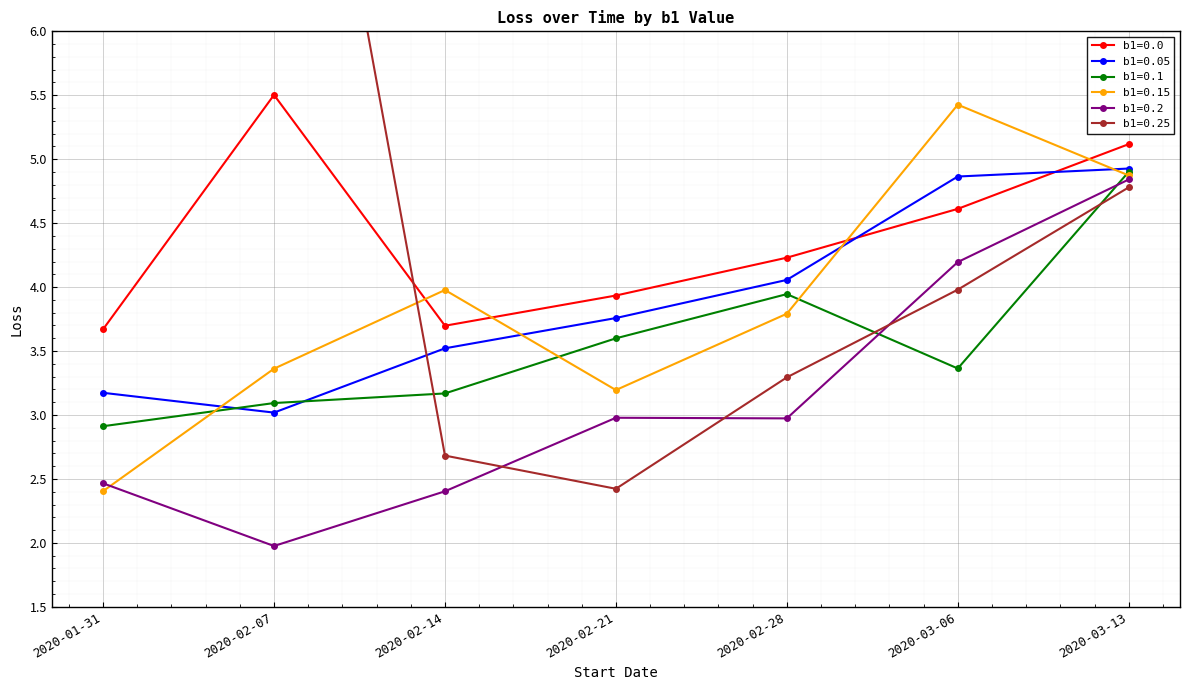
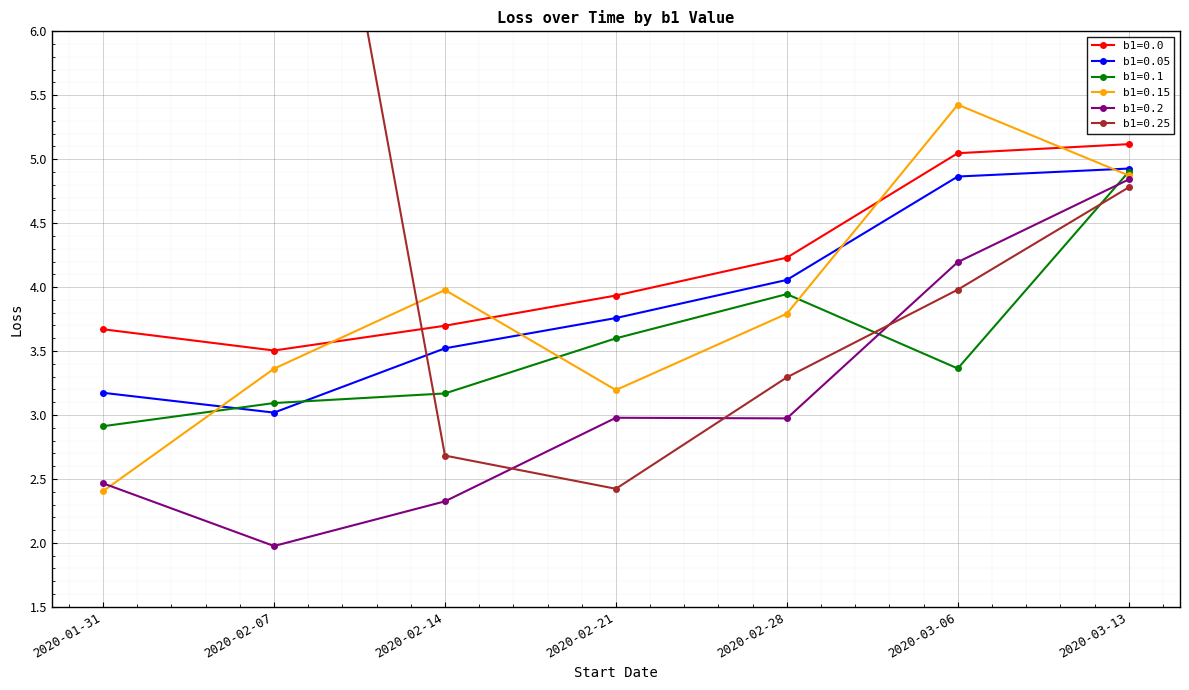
  {
    "b1=0.0": {
      "2020-01-31": 3.67,
-     "2020-02-07": 5.50,
+     "2020-02-07": 3.50,
      "2020-02-14": 3.70,
      "2020-02-21": 3.93,
      "2020-02-28": 4.23,
-     "2020-03-06": 4.61,
+     "2020-03-06": 5.05,
      "2020-03-13": 5.12
    },
    "b1=0.05": {
      "2020-01-31": 3.17,
      "2020-02-07": 3.02,
      "2020-02-14": 3.52,
      "2020-02-21": 3.76,
      "2020-02-28": 4.06,
      "2020-03-06": 4.86,
      "2020-03-13": 4.93
    },
    "b1=0.1": {
      "2020-01-31": 2.91,
      "2020-02-07": 3.09,
      "2020-02-14": 3.17,
      "2020-02-21": 3.60,
      "2020-02-28": 3.95,
      "2020-03-06": 3.36,
      "2020-03-13": 4.90
    },
    "b1=0.15": {
      "2020-01-31": 2.40,
      "2020-02-07": 3.36,
      "2020-02-14": 3.98,
      "2020-02-21": 3.20,
      "2020-02-28": 3.79,
      "2020-03-06": 5.43,
      "2020-03-13": 4.87
    },
    "b1=0.2": {
      "2020-01-31": 2.47,
      "2020-02-07": 1.98,
-     "2020-02-14": 2.40,
+     "2020-02-14": 2.32,
      "2020-02-21": 2.98,
      "2020-02-28": 2.97,
      "2020-03-06": 4.20,
      "2020-03-13": 4.84
    },
    "b1=0.25": {
      "2020-02-14": 2.68,
      "2020-02-21": 2.42,
      "2020-02-28": 3.29,
      "2020-03-06": 3.98,
      "2020-03-13": 4.78
    }
  }
